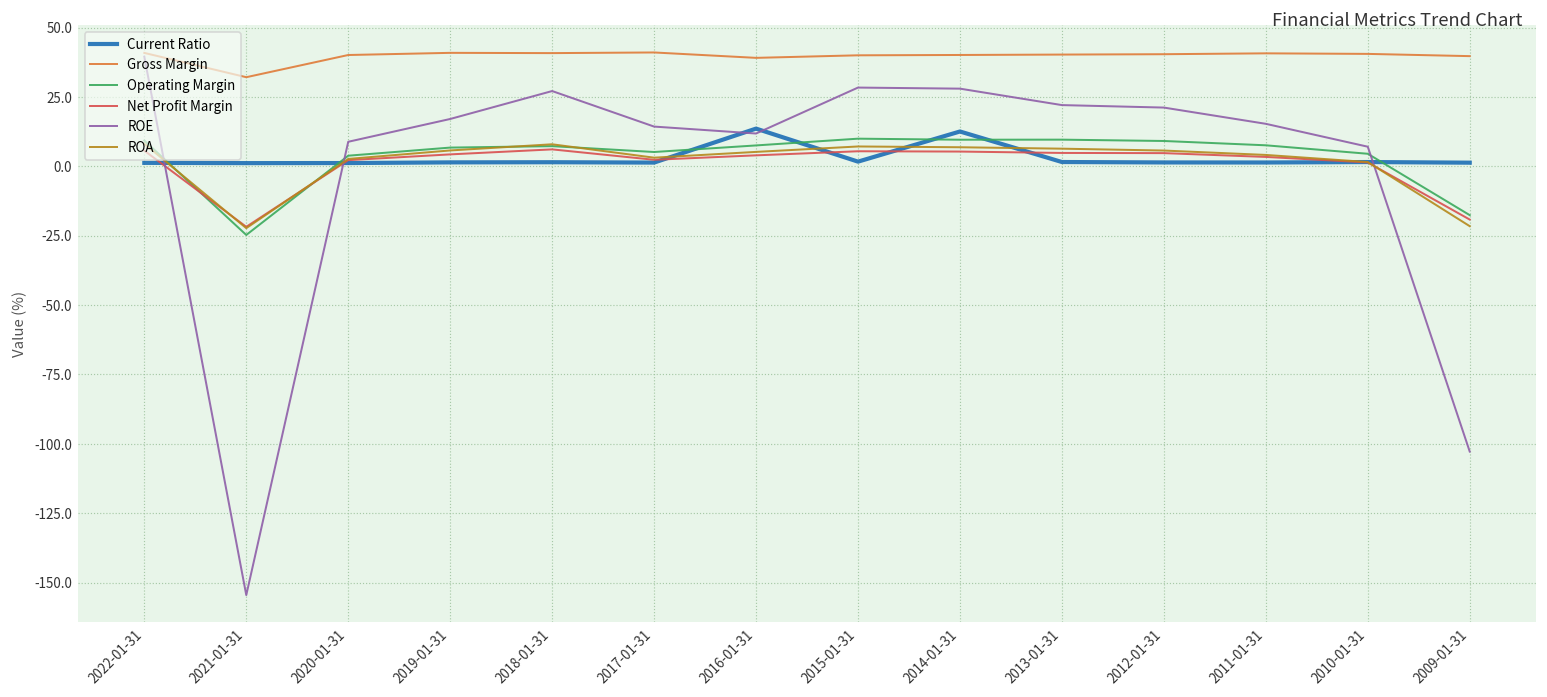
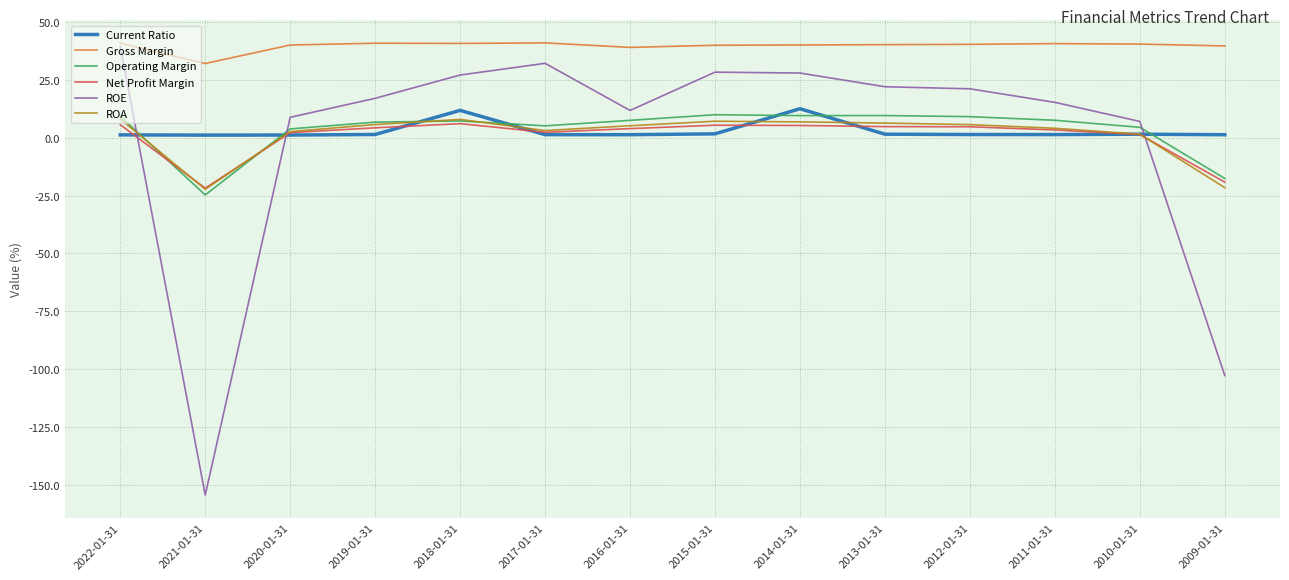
  {
    "Current Ratio": {
      "2022-01-31": 1,
      "2021-01-31": 1,
      "2019-01-31": 1,
-     "2018-01-31": 1,
-     "2016-01-31": 14,
+     "2018-01-31": 12,
+     "2016-01-31": 1,
      "2015-01-31": 2,
      "2014-01-31": 13,
      "2013-01-31": 2,
      "2012-01-31": 1,
      "2011-01-31": 1,
      "2009-01-31": 1
    },
    "Operating Margin": {
      "2021-01-31": -25,
      "2020-01-31": 4,
      "2017-01-31": 5,
      "2016-01-31": 8,
      "2015-01-31": 10,
      "2014-01-31": 10,
      "2013-01-31": 10,
      "2012-01-31": 9,
      "2011-01-31": 8,
      "2010-01-31": 5,
      "2009-01-31": -18
    },
    "ROE": {
      "2021-01-31": -154,
      "2020-01-31": 9,
      "2019-01-31": 17,
      "2018-01-31": 27,
-     "2017-01-31": 14,
+     "2017-01-31": 32,
      "2016-01-31": 12,
      "2015-01-31": 28,
      "2014-01-31": 28,
      "2013-01-31": 22,
      "2012-01-31": 21,
      "2011-01-31": 15,
      "2010-01-31": 7,
      "2009-01-31": -103
    }
  }
